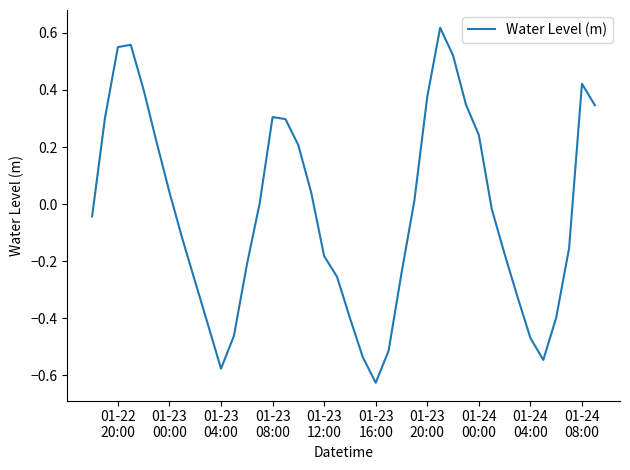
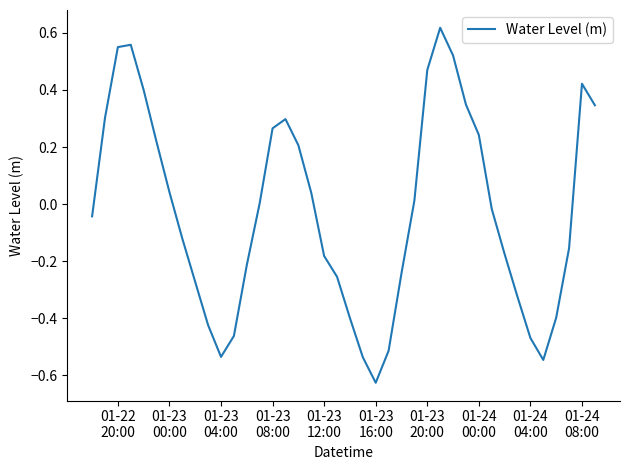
  {
    "01-22 20:00": 0.55,
    "01-23 00:00": 0.04,
-   "01-23 04:00": -0.58,
-   "01-23 08:00": 0.30,
+   "01-23 04:00": -0.54,
+   "01-23 08:00": 0.27,
    "01-23 12:00": -0.18,
    "01-23 16:00": -0.63,
-   "01-23 20:00": 0.38,
+   "01-23 20:00": 0.47,
    "01-24 00:00": 0.24,
    "01-24 04:00": -0.47,
    "01-24 08:00": 0.42
  }
